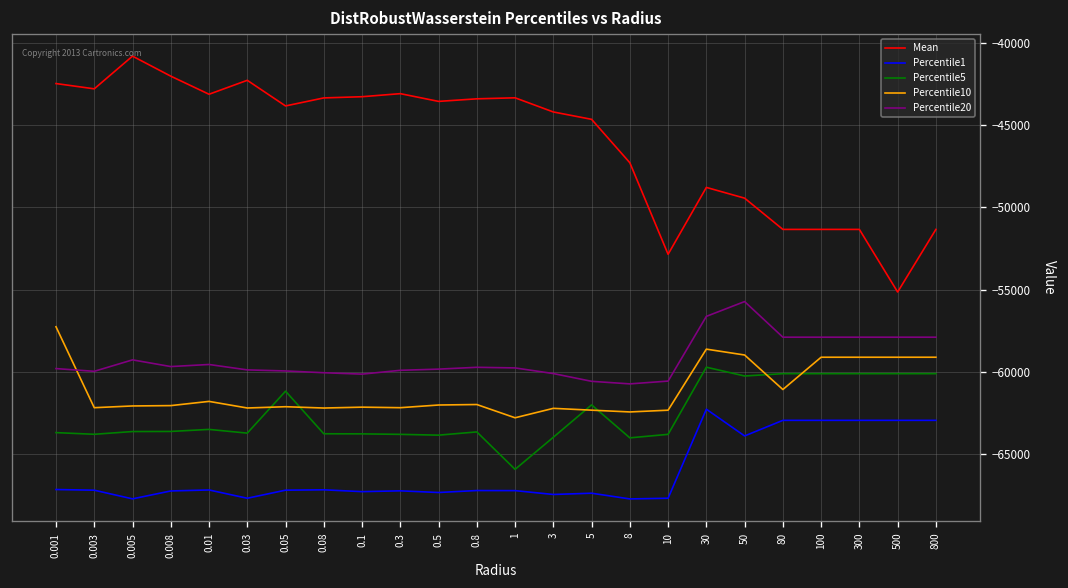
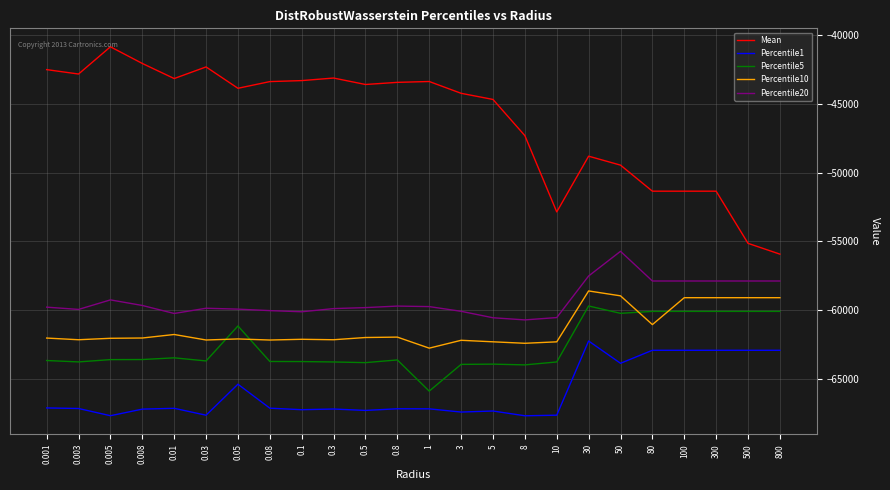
  {
    "Mean": {
      "0.001": -42500,
      "0.003": -42800,
      "0.008": -42000,
      "0.01": -43100,
      "0.03": -42300,
      "0.05": -43800,
      "0.08": -43400,
      "0.1": -43300,
      "0.3": -43100,
      "0.5": -43600,
      "0.8": -43400,
      "1": -43400,
      "3": -44200,
      "5": -44700,
      "8": -47300,
      "10": -52900,
      "30": -48800,
      "50": -49400,
      "80": -51300,
      "100": -51300,
      "300": -51300,
      "500": -55100,
-     "800": -51300
+     "800": -55900
    },
    "Percentile1": {
      "0.001": -67100,
      "0.003": -67200,
      "0.005": -67700,
      "0.008": -67200,
      "0.01": -67200,
      "0.03": -67700,
-     "0.05": -67200,
+     "0.05": -65400,
      "0.08": -67100,
      "0.1": -67300,
      "0.3": -67200,
      "0.5": -67300,
      "0.8": -67200,
      "1": -67200,
      "3": -67400,
      "5": -67400,
      "8": -67700,
      "10": -67700,
      "30": -62300,
      "50": -63900,
      "80": -62900,
      "100": -62900,
      "300": -62900,
      "500": -62900,
      "800": -62900
    },
    "Percentile5": {
      "0.001": -63700,
      "0.003": -63800,
      "0.005": -63600,
      "0.008": -63600,
      "0.01": -63500,
      "0.03": -63700,
      "0.05": -61200,
      "0.08": -63700,
      "0.1": -63800,
      "0.3": -63800,
      "0.5": -63800,
      "0.8": -63600,
      "1": -65900,
      "3": -64000,
-     "5": -62000,
+     "5": -63900,
      "8": -64000,
      "10": -63800,
      "30": -59700,
      "50": -60200,
      "80": -60100,
      "100": -60100,
      "300": -60100,
      "500": -60100,
      "800": -60100
    },
    "Percentile10": {
-     "0.001": -57300,
+     "0.001": -62000,
      "0.003": -62200,
      "0.005": -62100,
      "0.008": -62000,
      "0.01": -61800,
      "0.03": -62200,
      "0.05": -62100,
      "0.08": -62200,
      "0.1": -62100,
      "0.3": -62200,
      "0.5": -62000,
      "0.8": -62000,
      "1": -62800,
      "3": -62200,
      "5": -62300,
      "8": -62400,
      "10": -62300,
      "30": -58600,
      "50": -59000,
      "80": -61100,
      "100": -59100,
      "300": -59100,
      "500": -59100,
      "800": -59100
    },
    "Percentile20": {
      "0.001": -59800,
      "0.003": -60000,
      "0.005": -59300,
      "0.008": -59700,
-     "0.01": -59500,
+     "0.01": -60300,
      "0.03": -59900,
      "0.05": -59900,
      "0.08": -60000,
      "0.1": -60100,
      "0.3": -59900,
      "0.5": -59800,
      "0.8": -59700,
      "1": -59700,
      "3": -60100,
      "5": -60600,
      "8": -60700,
      "10": -60500,
-     "30": -56600,
+     "30": -57500,
      "50": -55700,
      "80": -57900,
      "100": -57900,
      "300": -57900,
      "500": -57900,
      "800": -57900
    }
  }
